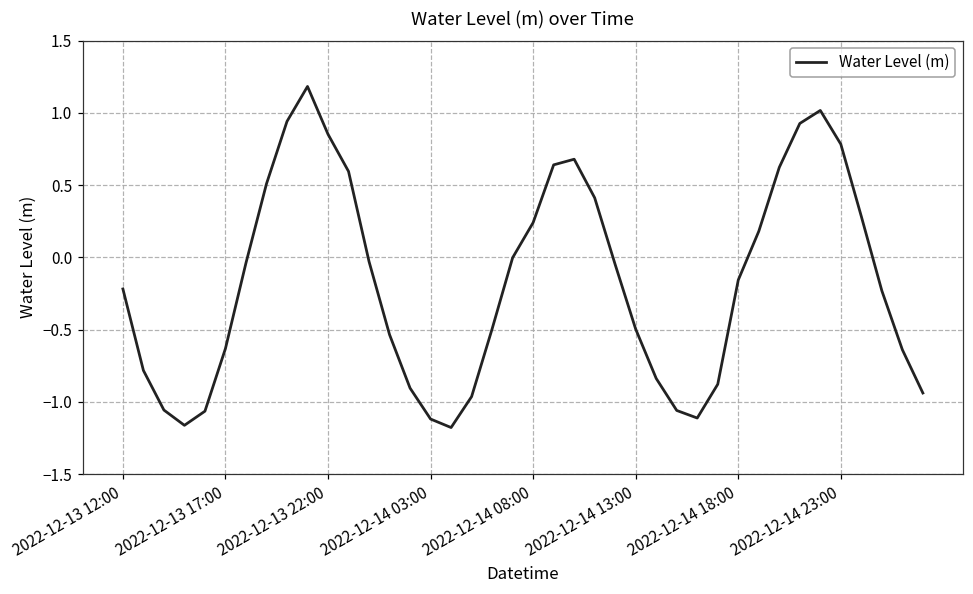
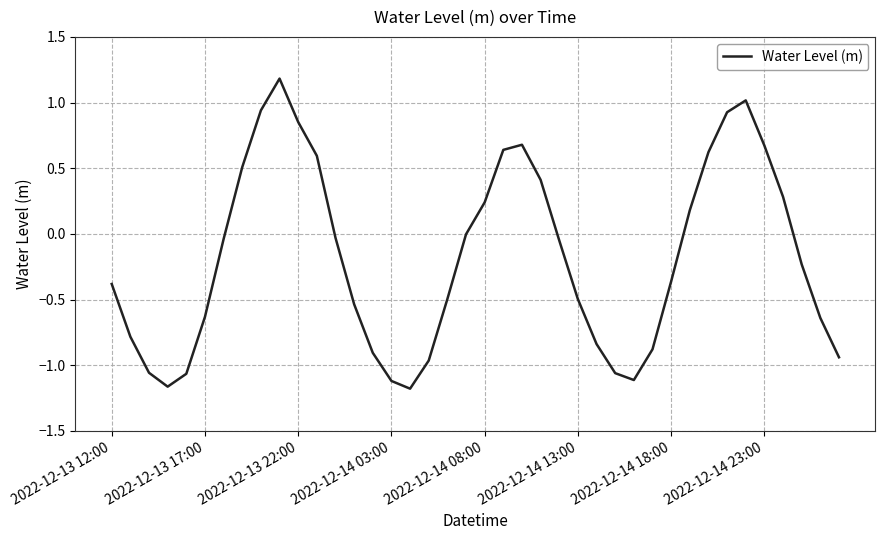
  {
-   "2022-12-13 12:00": -0.22,
+   "2022-12-13 12:00": -0.38,
    "2022-12-13 17:00": -0.63,
    "2022-12-13 22:00": 0.85,
    "2022-12-14 03:00": -1.12,
    "2022-12-14 08:00": 0.24,
    "2022-12-14 13:00": -0.50,
-   "2022-12-14 18:00": -0.16,
-   "2022-12-14 23:00": 0.78
+   "2022-12-14 18:00": -0.36,
+   "2022-12-14 23:00": 0.67
  }
